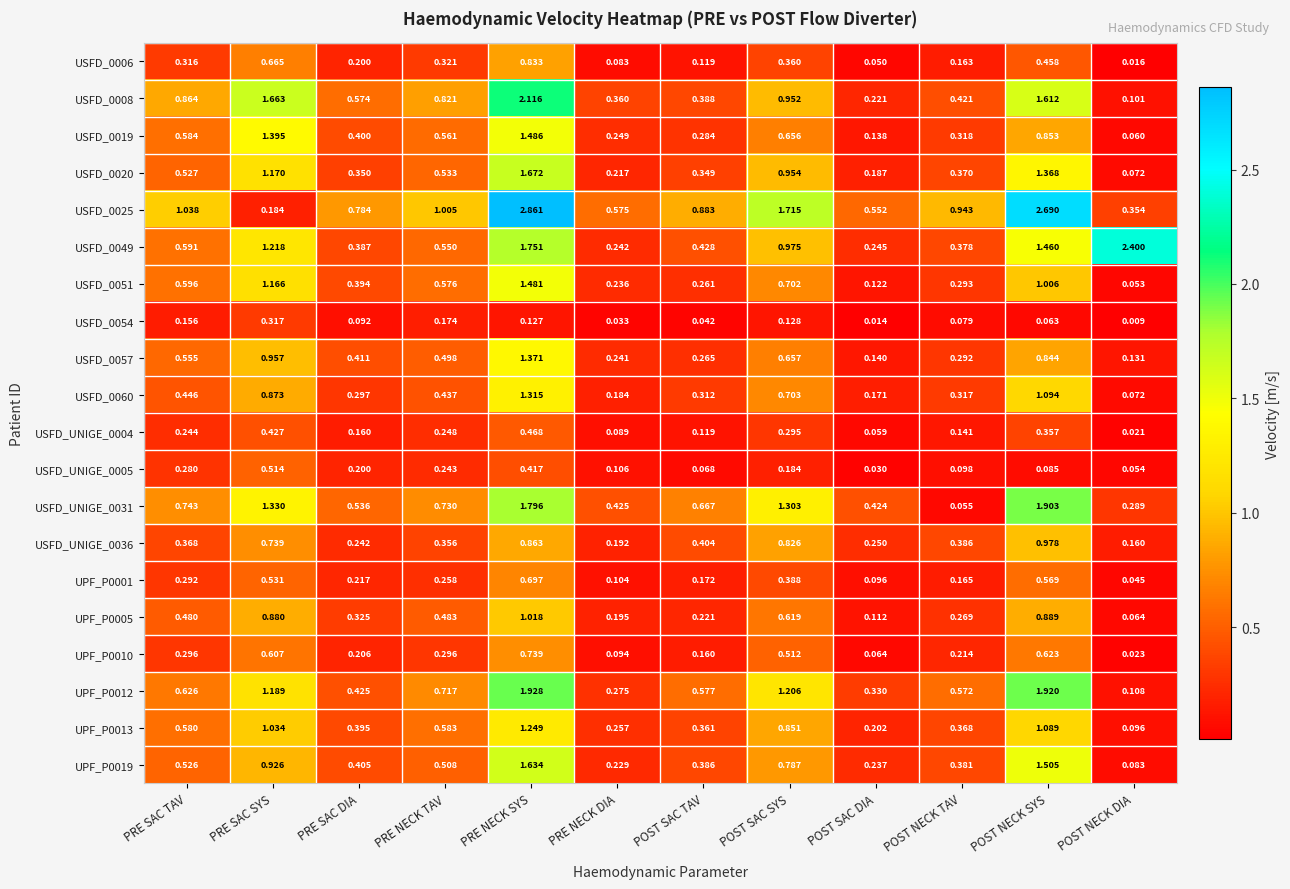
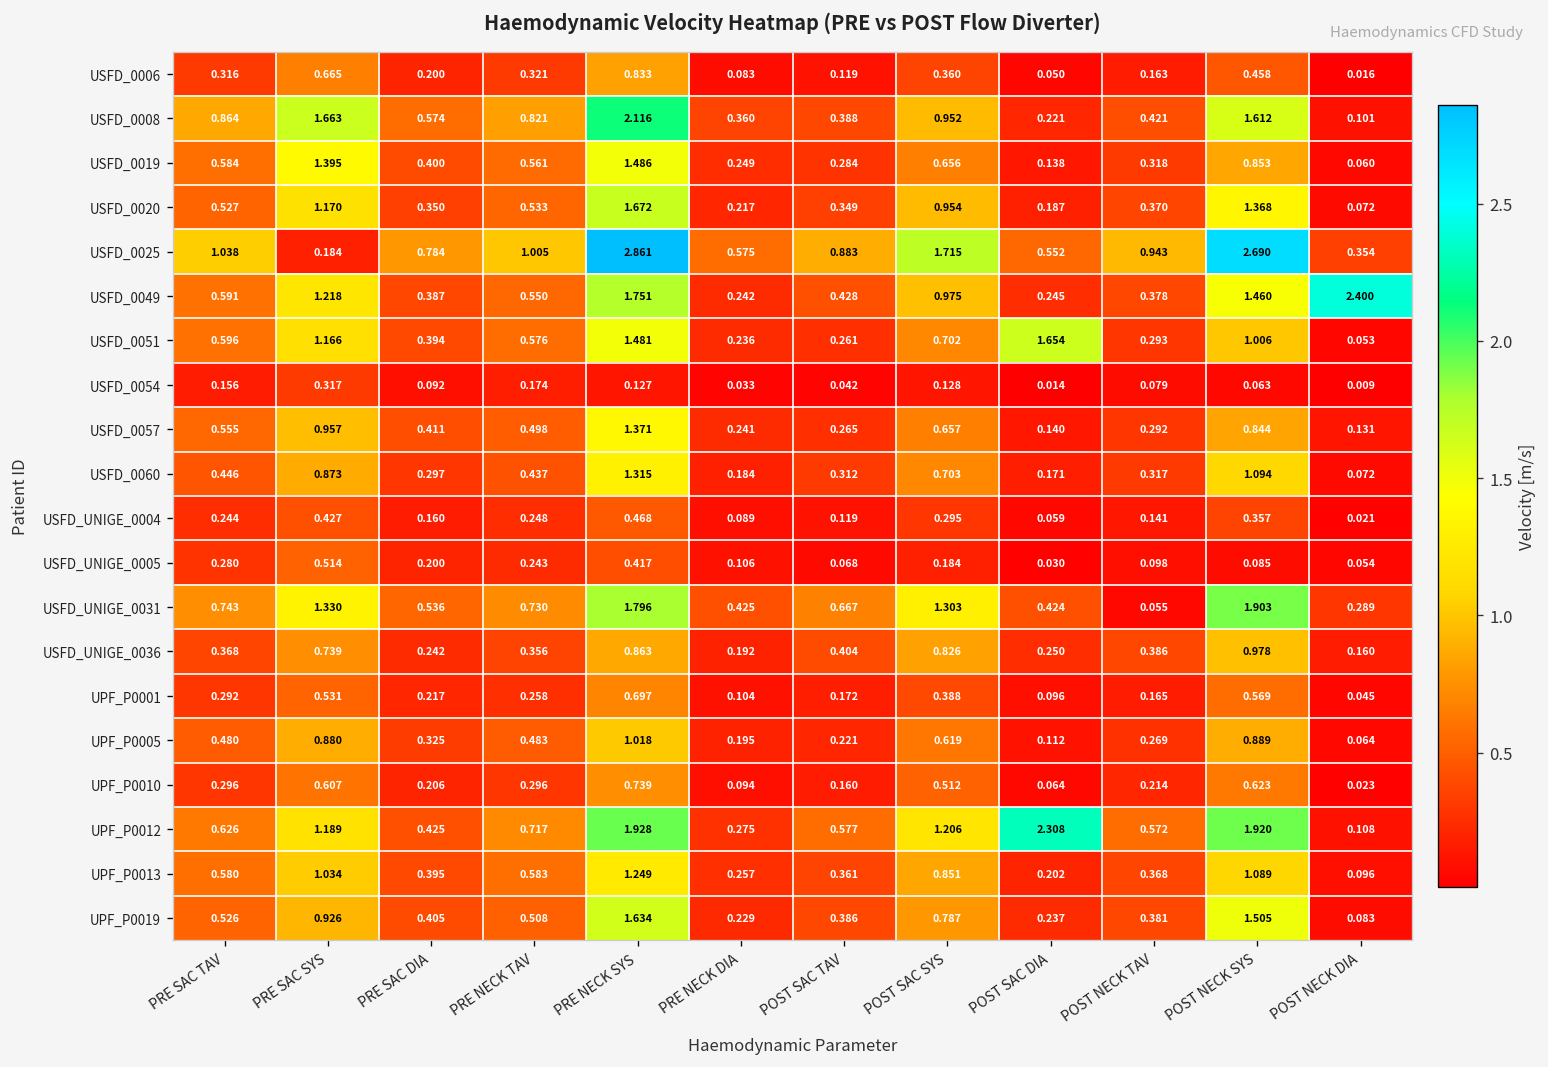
  {
    "USFD_0051": {
      "PRE SAC TAV": 0.596,
      "PRE SAC SYS": 1.166,
      "PRE SAC DIA": 0.394,
      "PRE NECK TAV": 0.576,
      "PRE NECK SYS": 1.481,
      "PRE NECK DIA": 0.236,
      "POST SAC TAV": 0.261,
      "POST SAC SYS": 0.702,
-     "POST SAC DIA": 0.122,
+     "POST SAC DIA": 1.654,
      "POST NECK TAV": 0.293,
      "POST NECK SYS": 1.006,
      "POST NECK DIA": 0.053
    },
    "UPF_P0012": {
      "PRE SAC TAV": 0.626,
      "PRE SAC SYS": 1.189,
      "PRE SAC DIA": 0.425,
      "PRE NECK TAV": 0.717,
      "PRE NECK SYS": 1.928,
      "PRE NECK DIA": 0.275,
      "POST SAC TAV": 0.577,
      "POST SAC SYS": 1.206,
-     "POST SAC DIA": 0.330,
+     "POST SAC DIA": 2.308,
      "POST NECK TAV": 0.572,
      "POST NECK SYS": 1.920,
      "POST NECK DIA": 0.108
    }
  }
